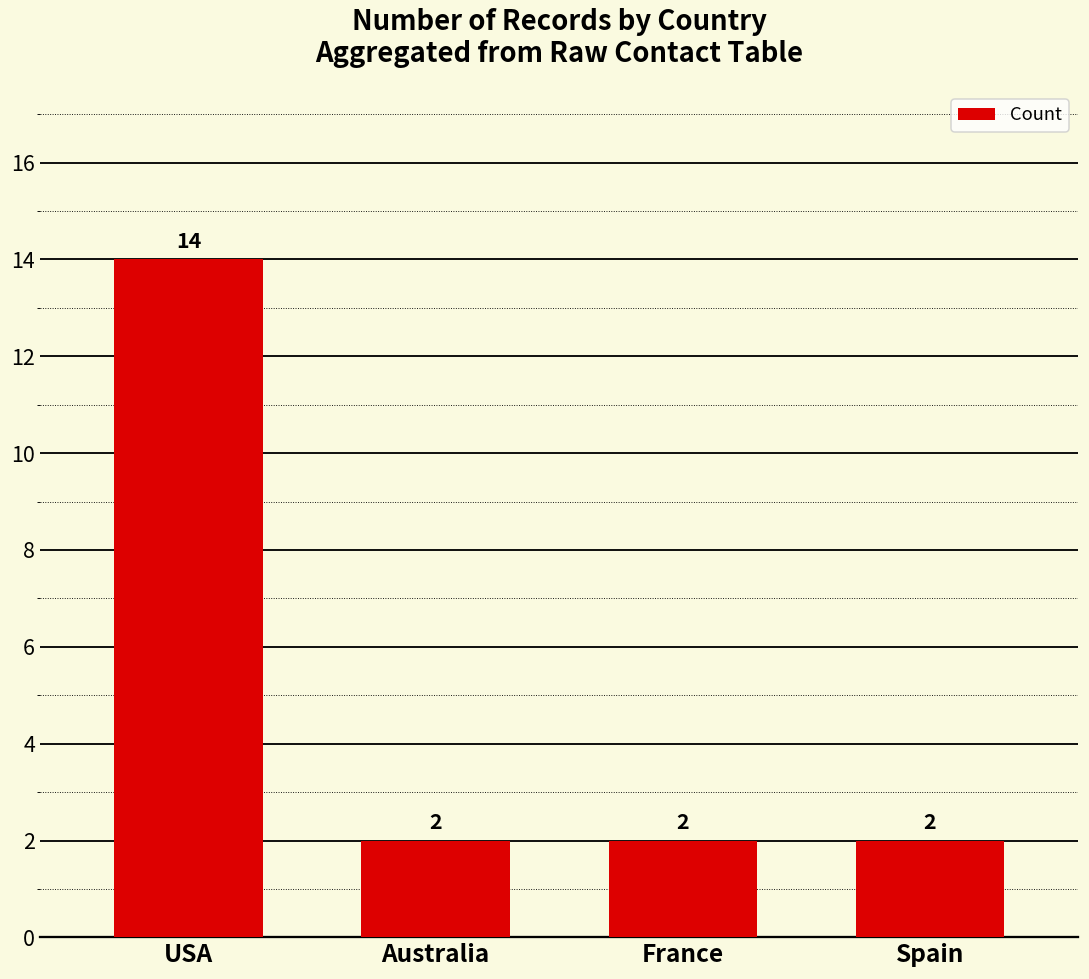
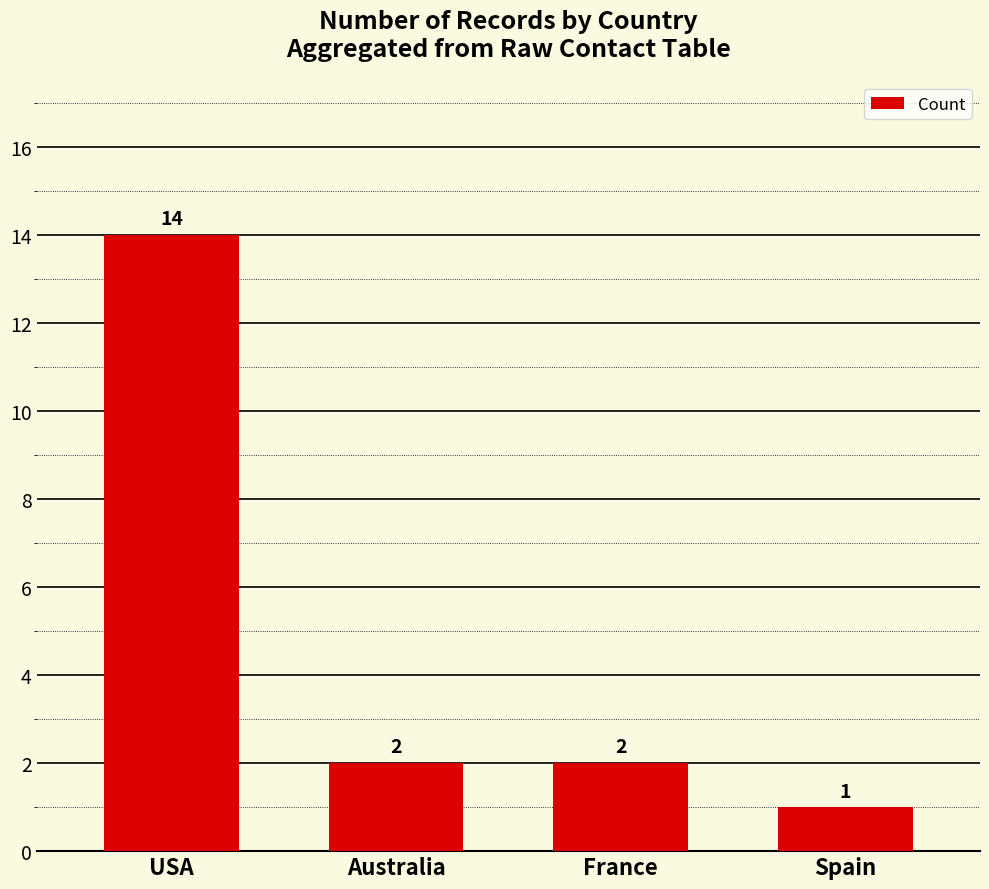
  {
    "USA": 14,
    "Australia": 2,
    "France": 2,
-   "Spain": 2
+   "Spain": 1
  }
